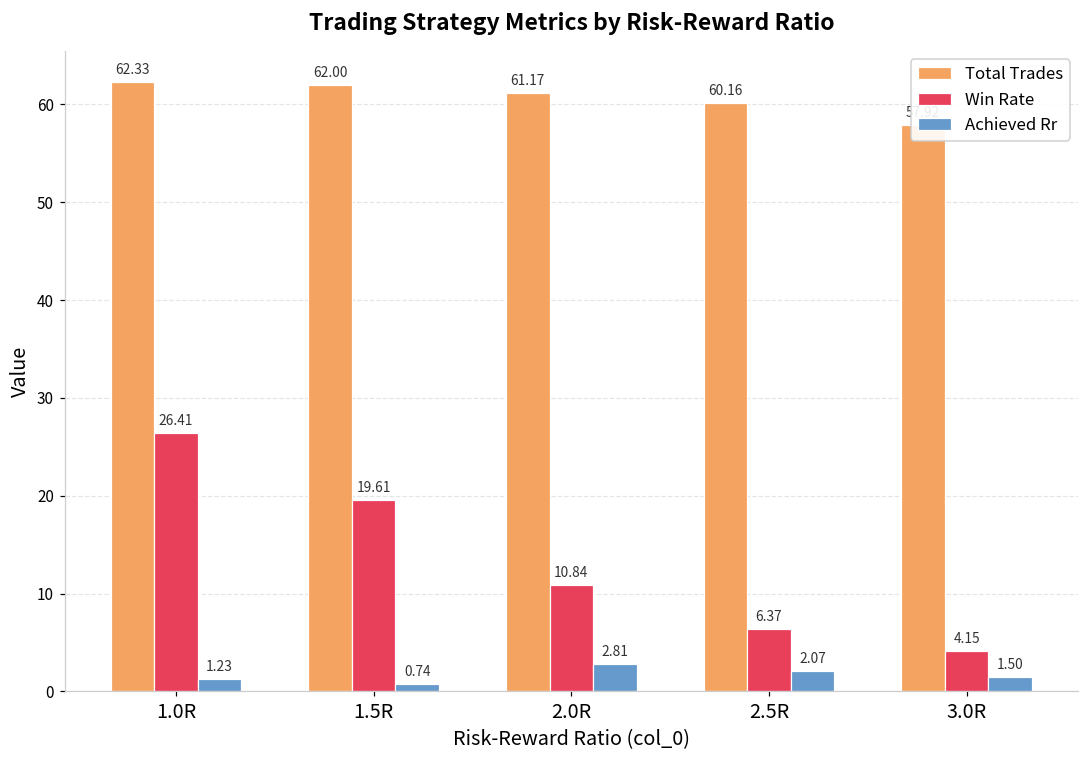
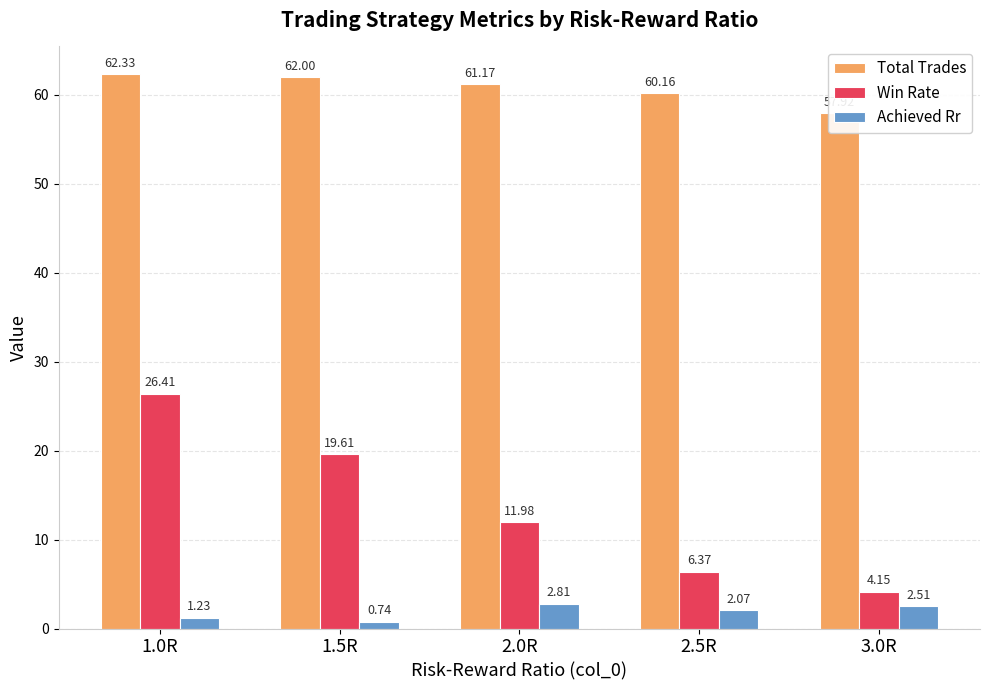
  {
    "Total Trades": {
      "1.0R": 62.33,
      "1.5R": 62.00,
      "2.0R": 61.17,
      "2.5R": 60.16
    },
    "Win Rate": {
      "1.0R": 26.41,
      "1.5R": 19.61,
-     "2.0R": 10.84,
+     "2.0R": 11.98,
      "2.5R": 6.37,
      "3.0R": 4.15
    },
    "Achieved Rr": {
      "1.0R": 1.23,
      "1.5R": 0.74,
      "2.0R": 2.81,
      "2.5R": 2.07,
-     "3.0R": 1.50
+     "3.0R": 2.51
    }
  }
